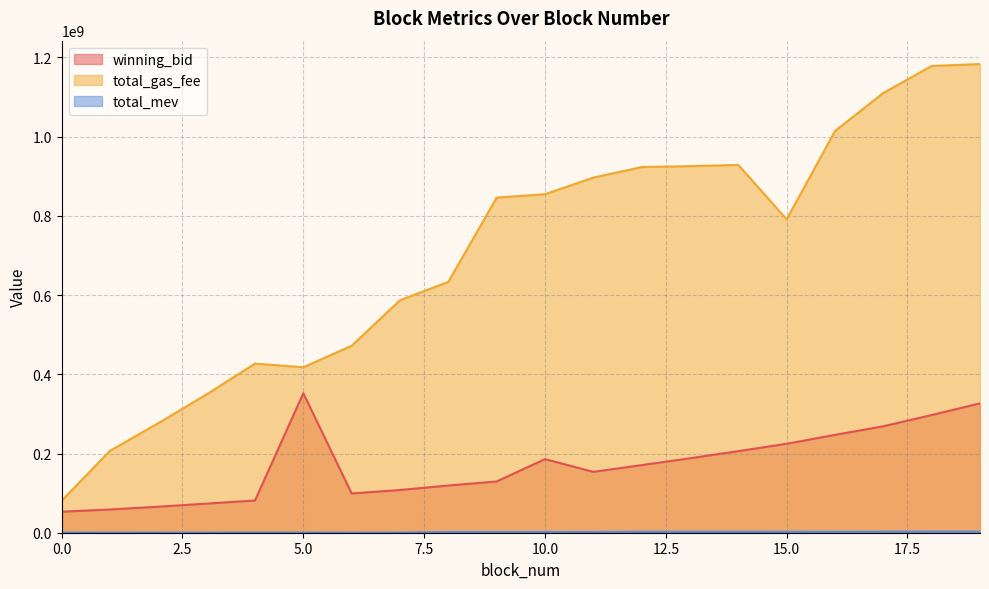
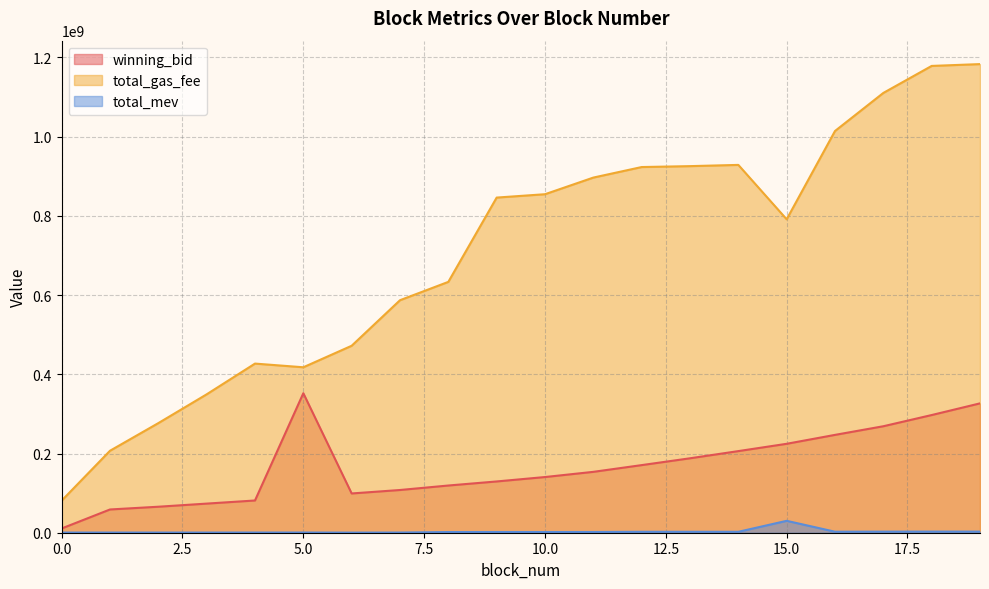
  {
    "winning_bid": {
-     "0.0": 50000000,
+     "0.0": 10000000,
      "5.0": 350000000,
-     "10.0": 190000000,
+     "10.0": 140000000,
      "15.0": 220000000
    },
    "total_gas_fee": {
      "0.0": 80000000,
      "5.0": 420000000,
      "10.0": 850000000,
      "15.0": 790000000
    },
    "total_mev": {
      "0.0": 0,
      "5.0": 0,
      "10.0": 0,
-     "15.0": 0
+     "15.0": 30000000
    }
  }
